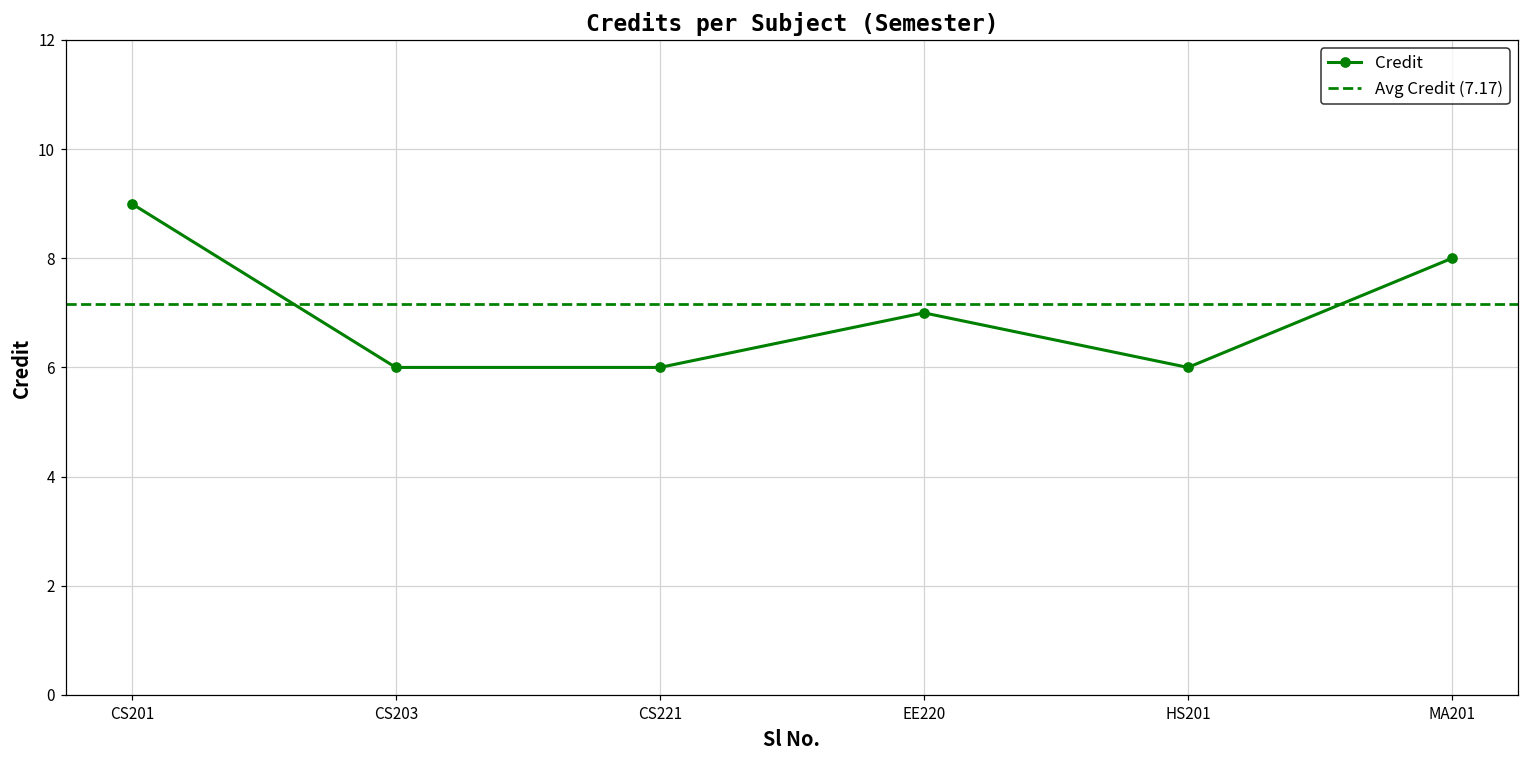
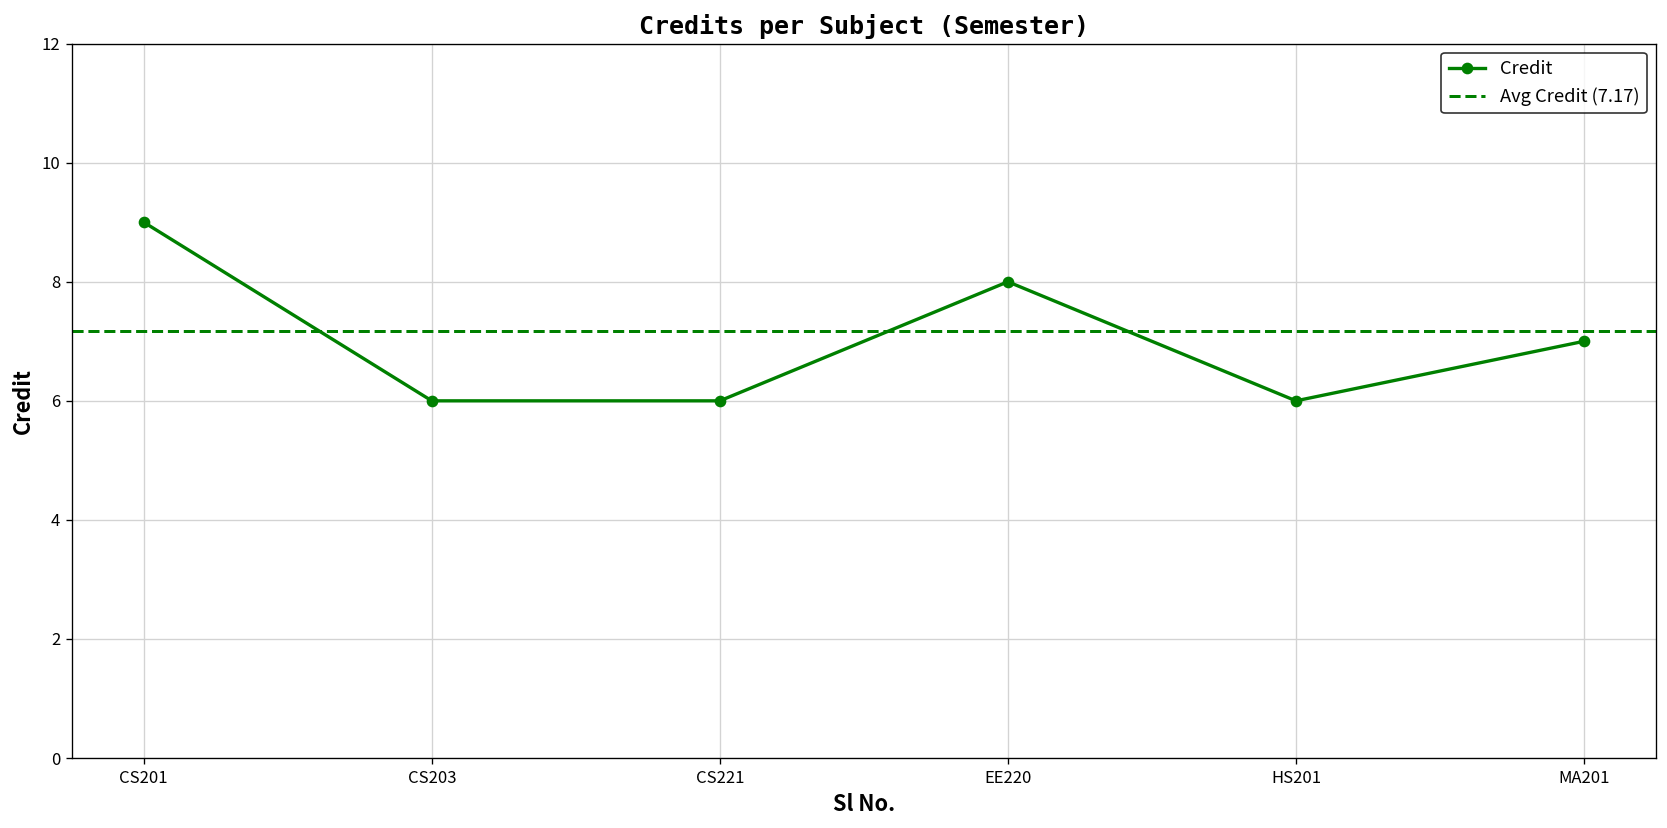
  {
    "CS201": 9,
    "CS203": 6,
    "CS221": 6,
-   "EE220": 7,
+   "EE220": 8,
    "HS201": 6,
-   "MA201": 8
+   "MA201": 7
  }
